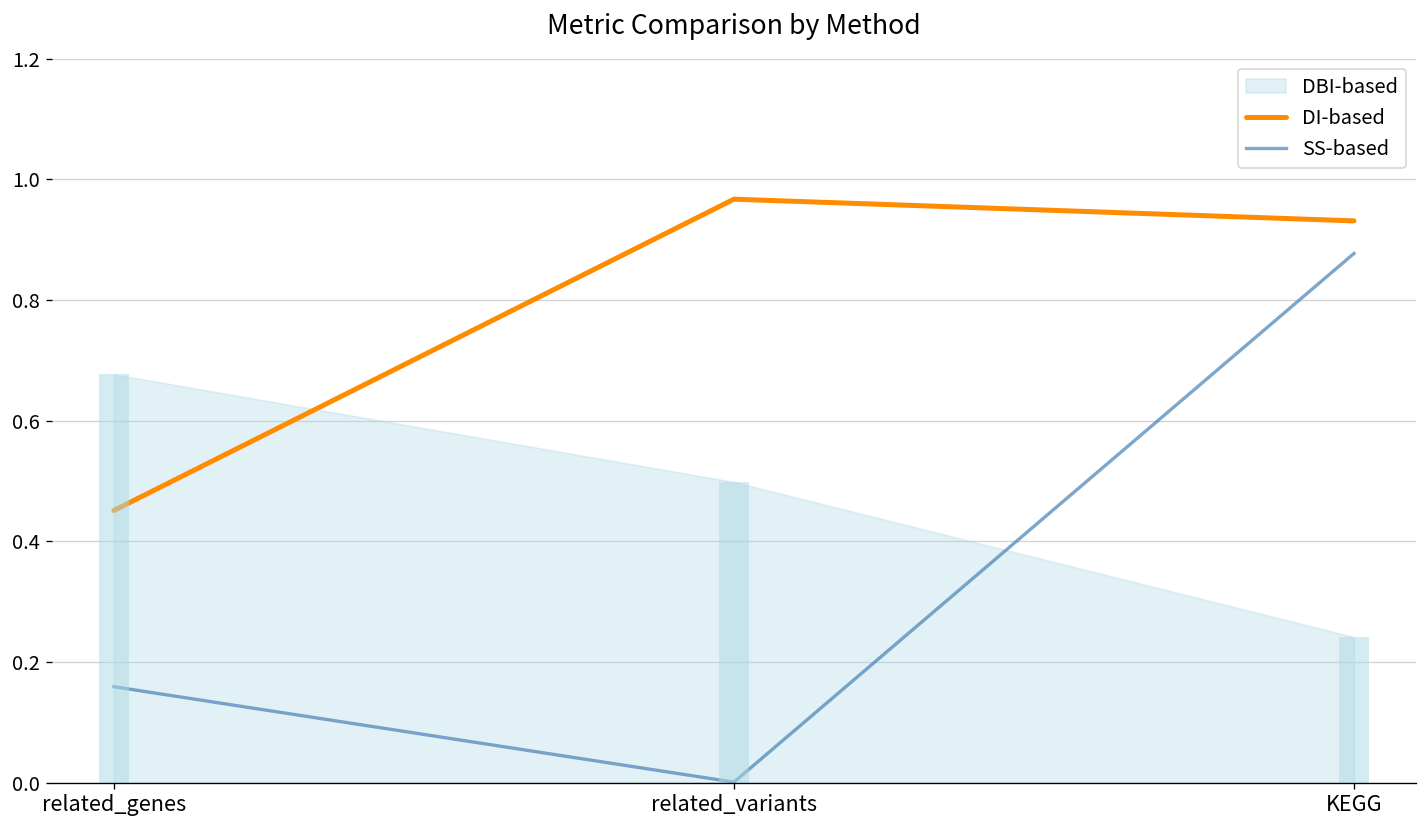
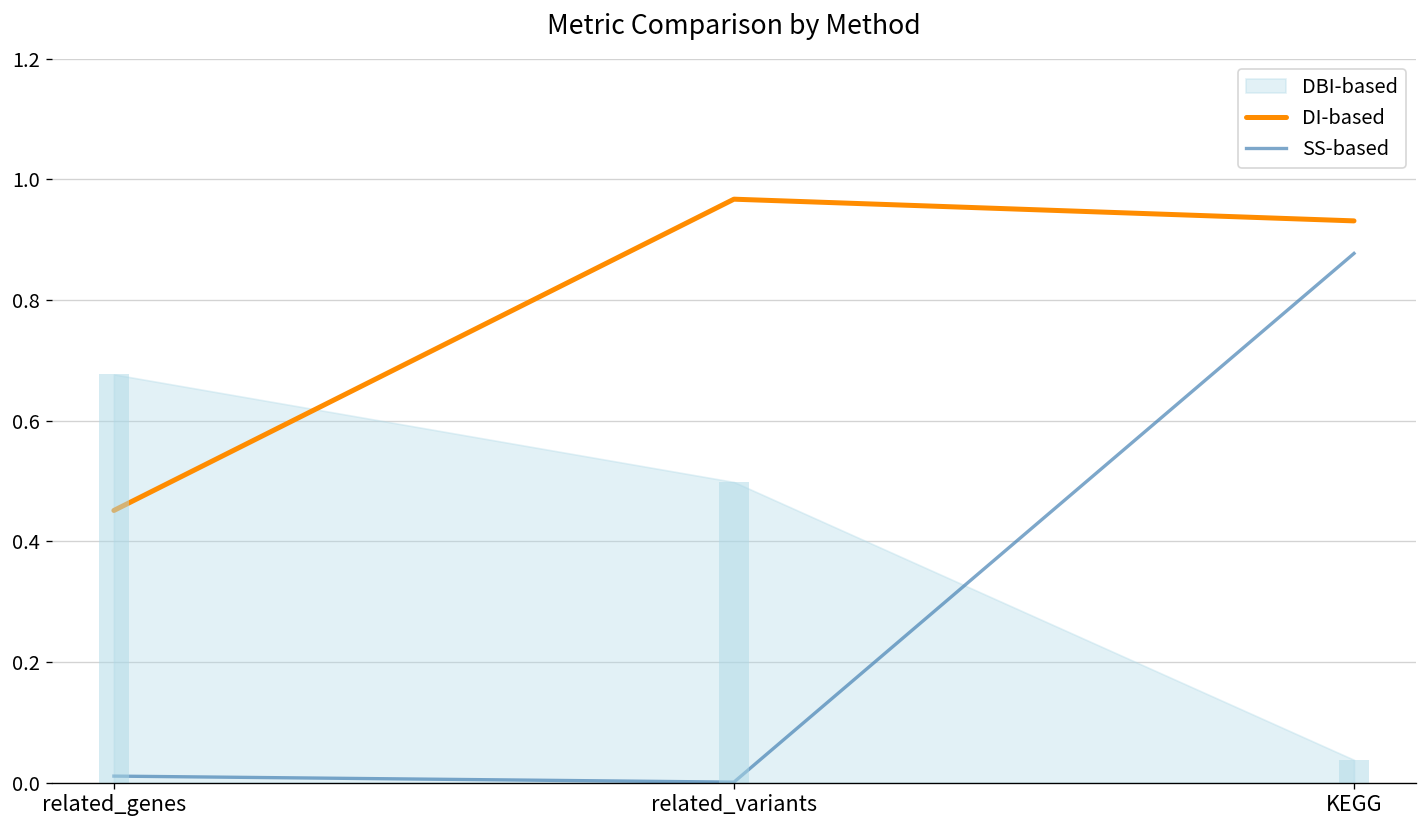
  {
    "DI-based": {
      "related_genes": 0.45,
      "related_variants": 0.97,
      "KEGG": 0.93
    },
    "DBI-based": {
      "related_genes": 0.68,
      "related_variants": 0.50,
-     "KEGG": 0.24
+     "KEGG": 0.04
    },
    "SS-based": {
-     "related_genes": 0.16,
+     "related_genes": 0.01,
      "related_variants": 0.00,
      "KEGG": 0.88
    }
  }
